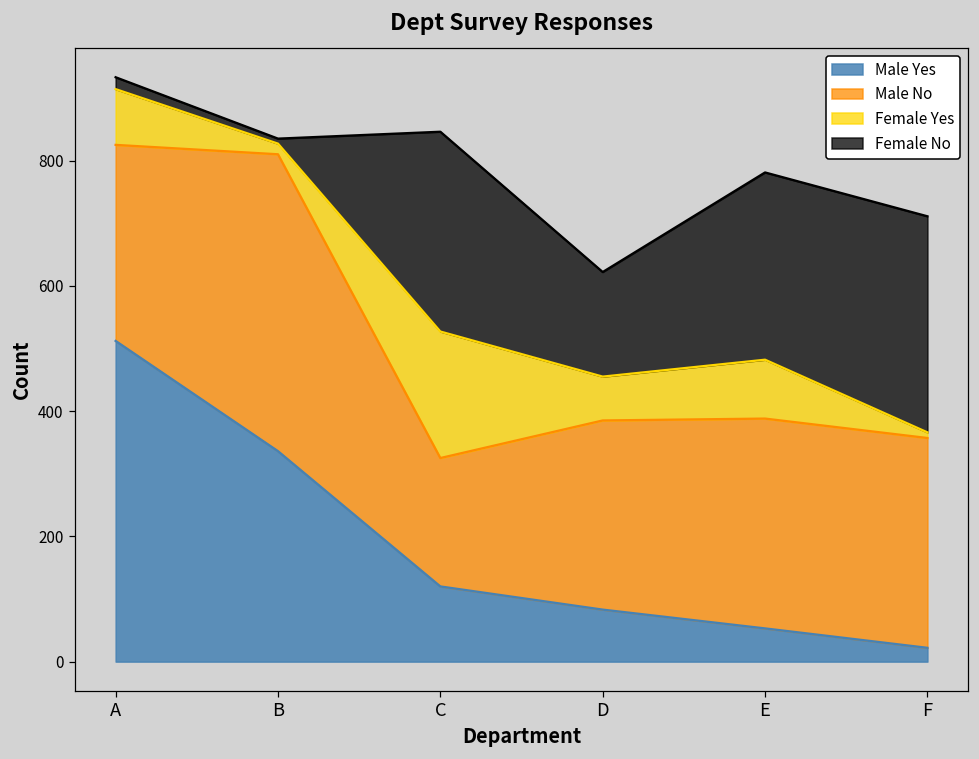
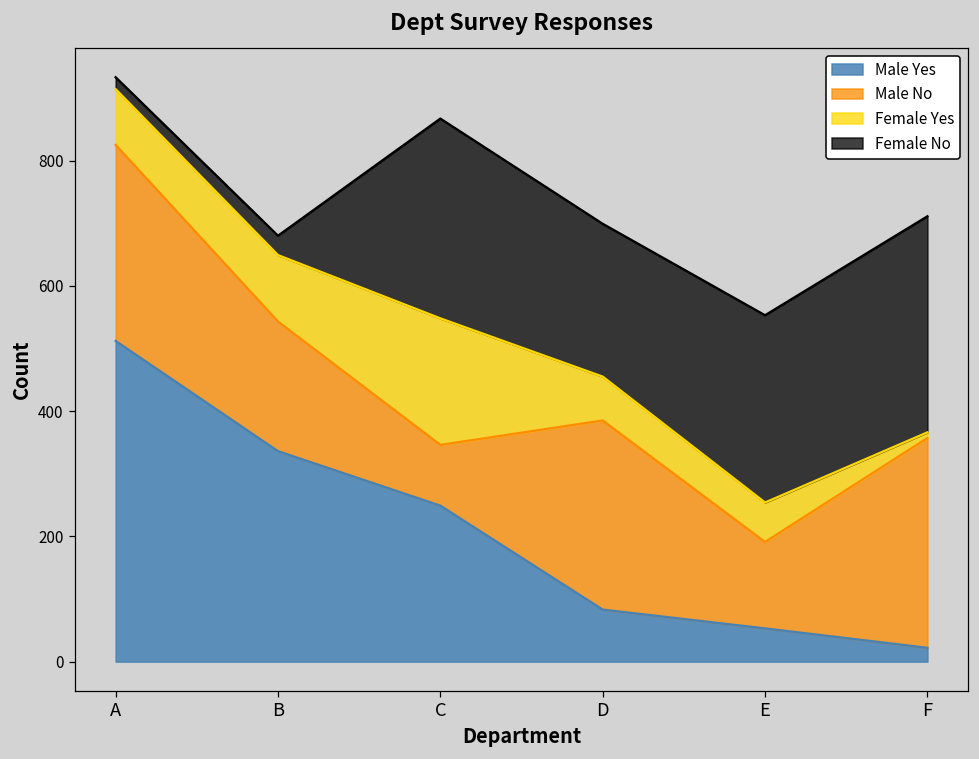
  {
    "Male Yes": {
      "A": 510,
      "B": 340,
-     "C": 120,
+     "C": 250,
      "D": 80,
      "E": 50,
      "F": 20
    },
    "Male No": {
      "A": 310,
-     "B": 470,
-     "C": 210,
+     "B": 210,
+     "C": 100,
      "D": 300,
-     "E": 340,
+     "E": 140,
      "F": 340
    },
    "Female Yes": {
      "A": 90,
-     "B": 20,
+     "B": 110,
      "C": 200,
      "D": 70,
-     "E": 90,
+     "E": 60,
      "F": 10
    },
    "Female No": {
      "A": 20,
-     "B": 10,
+     "B": 30,
      "C": 320,
-     "D": 170,
+     "D": 240,
      "E": 300,
      "F": 350
    }
  }
